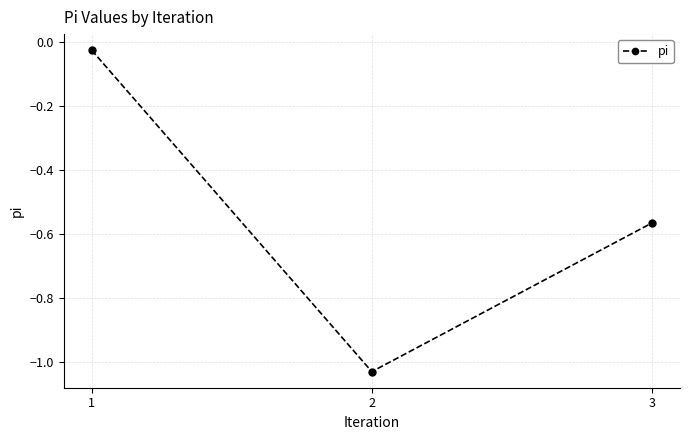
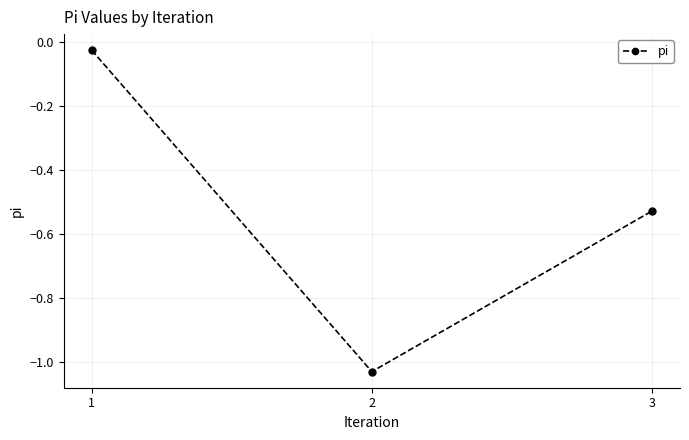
  {
    "1": -0.03,
    "2": -1.03,
-   "3": -0.57
+   "3": -0.53
  }
